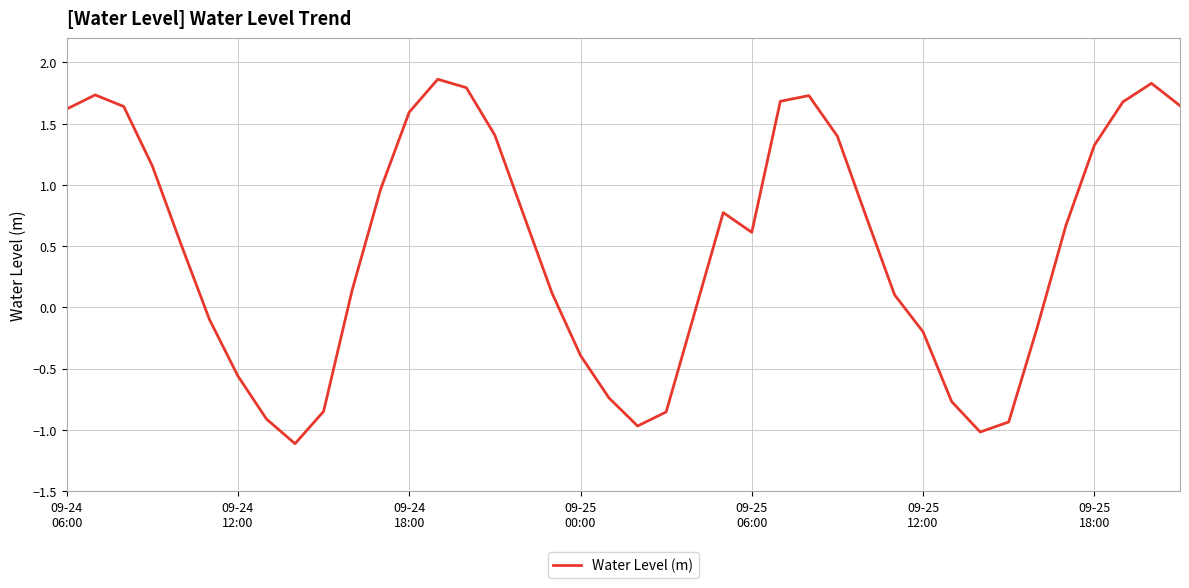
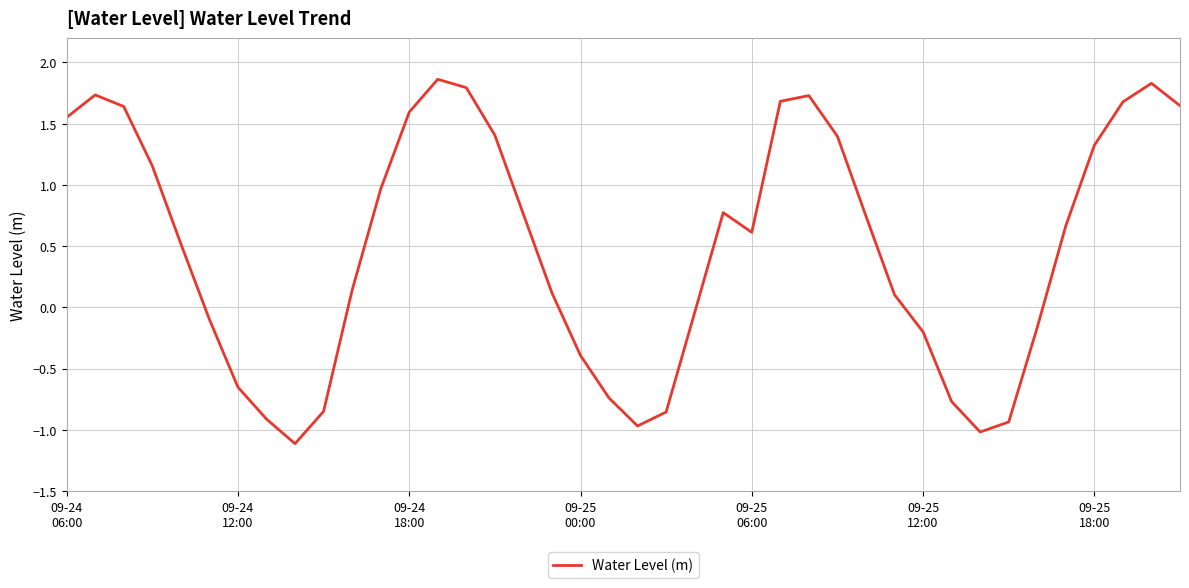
  {
-   "09-24 06:00": 1.62,
-   "09-24 12:00": -0.56,
+   "09-24 06:00": 1.55,
+   "09-24 12:00": -0.65,
    "09-24 18:00": 1.59,
    "09-25 00:00": -0.39,
    "09-25 06:00": 0.61,
    "09-25 12:00": -0.20,
    "09-25 18:00": 1.32
  }
